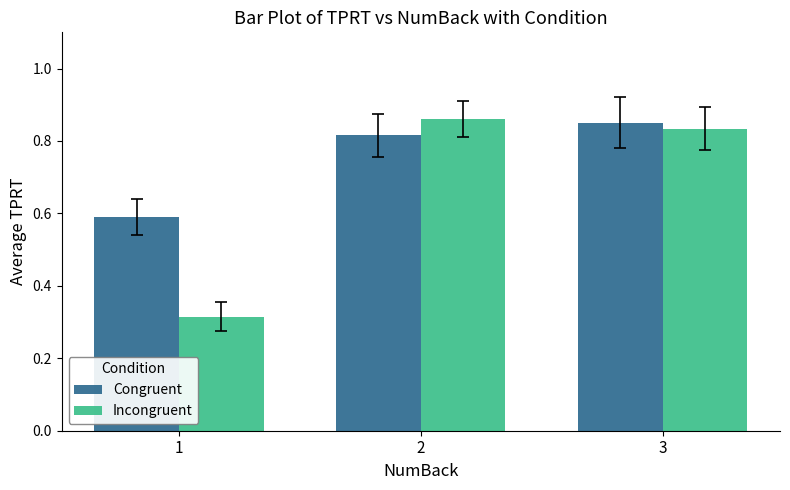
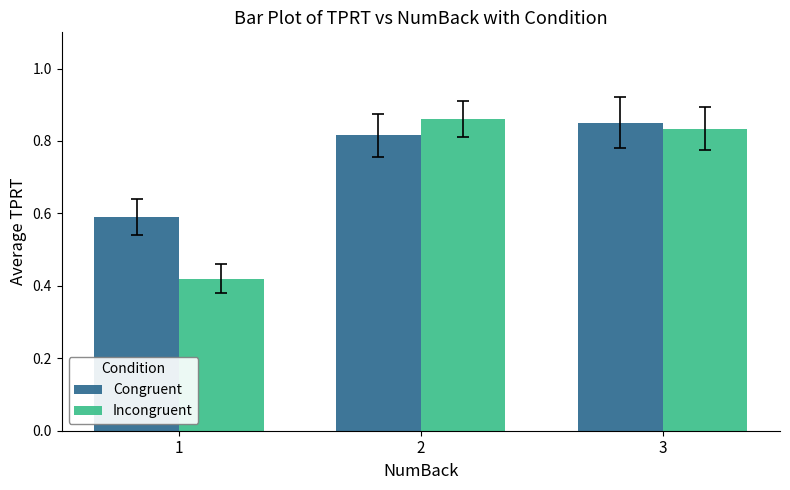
  {
    "Incongruent": {
-     "1": 0.32,
+     "1": 0.42,
      "2": 0.86,
      "3": 0.83
    }
  }
